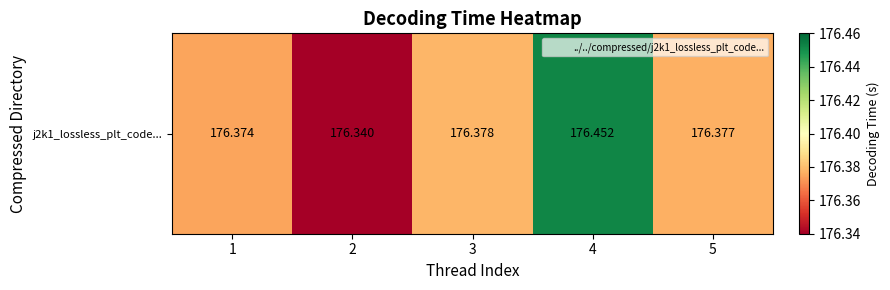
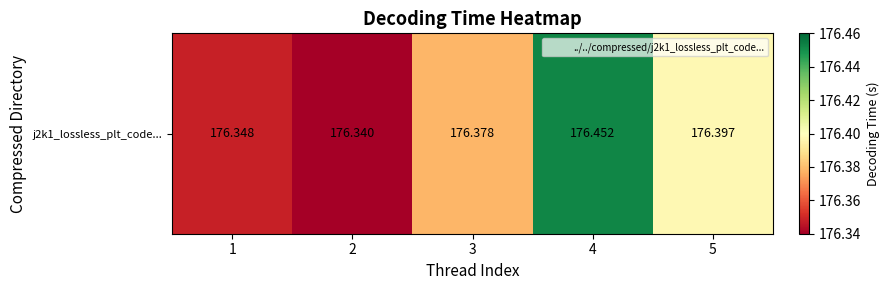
  {
    "j2k1_lossless_plt_code...": {
-     "1": 176.374,
+     "1": 176.348,
      "2": 176.340,
      "3": 176.378,
      "4": 176.452,
-     "5": 176.377
+     "5": 176.397
    }
  }
